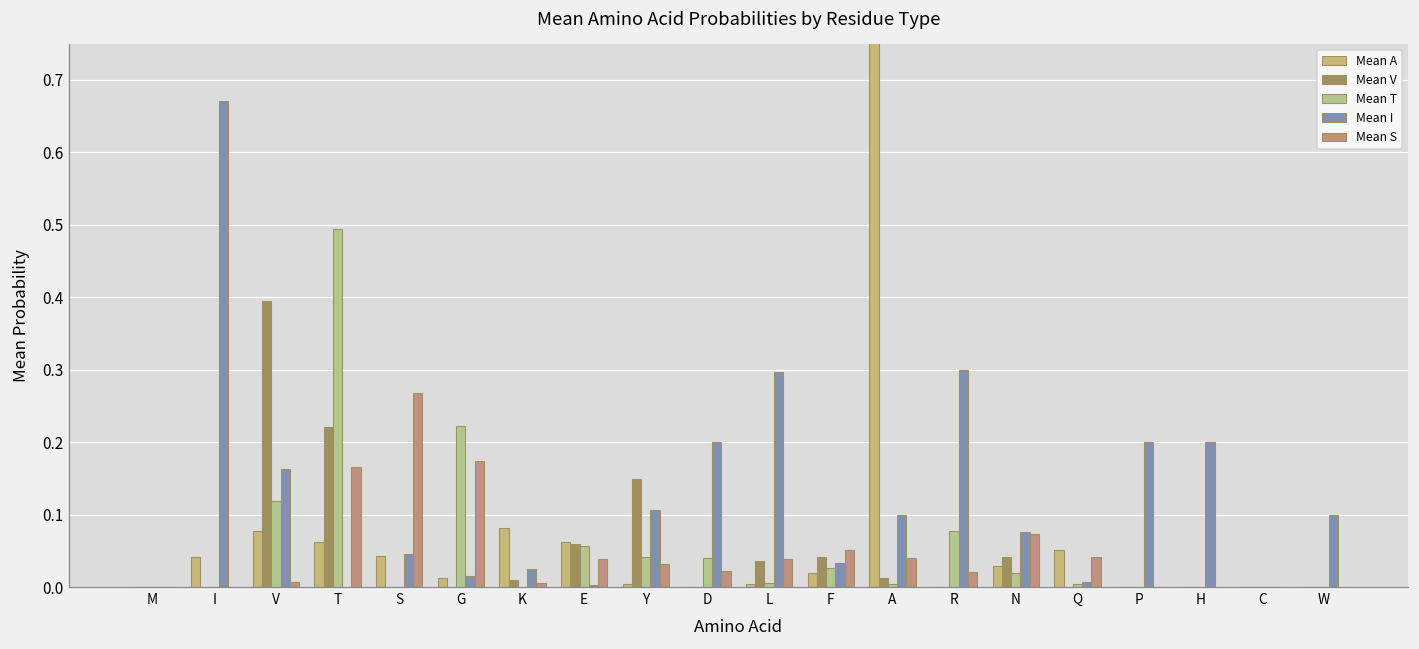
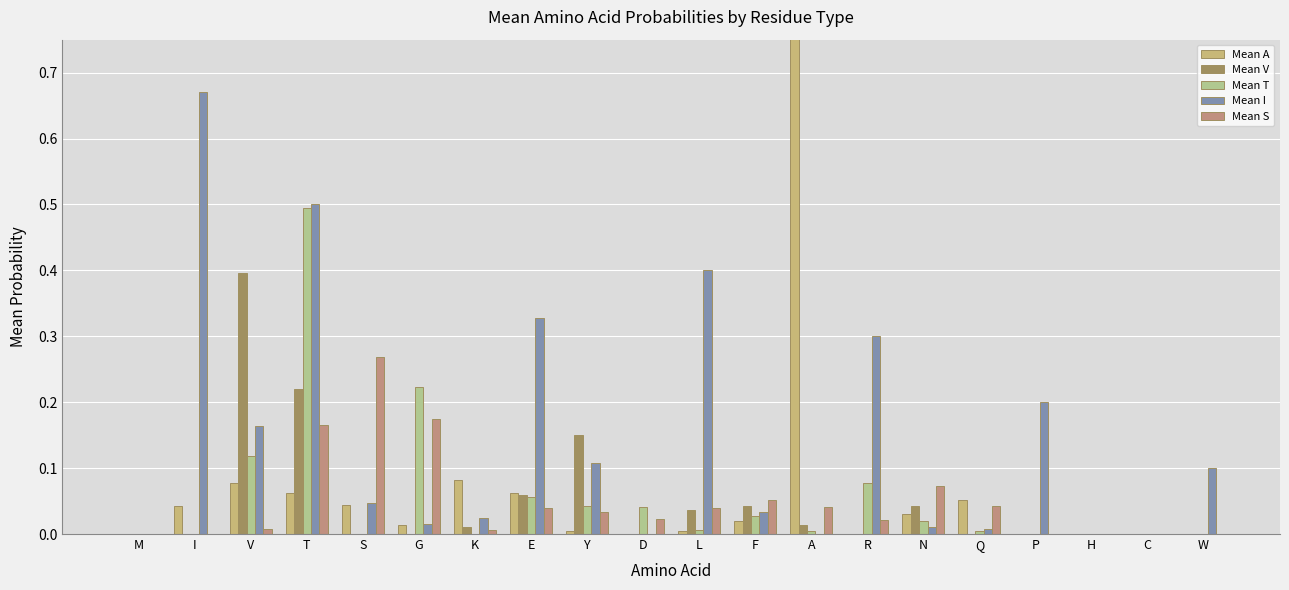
  {
    "Mean I": {
      "M": 0.00,
      "I": 0.67,
      "V": 0.16,
-     "T": 0.0,
+     "T": 0.5,
      "S": 0.05,
      "G": 0.02,
      "K": 0.02,
-     "E": 0.00,
+     "E": 0.33,
      "Y": 0.11,
-     "D": 0.2,
-     "L": 0.30,
+     "D": 0.0,
+     "L": 0.40,
      "F": 0.03,
-     "A": 0.1,
+     "A": 0.0,
      "R": 0.30,
-     "N": 0.08,
+     "N": 0.01,
      "Q": 0.01,
      "P": 0.20,
-     "H": 0.2,
+     "H": 0.0,
      "C": 0.00,
      "W": 0.10
    }
  }
